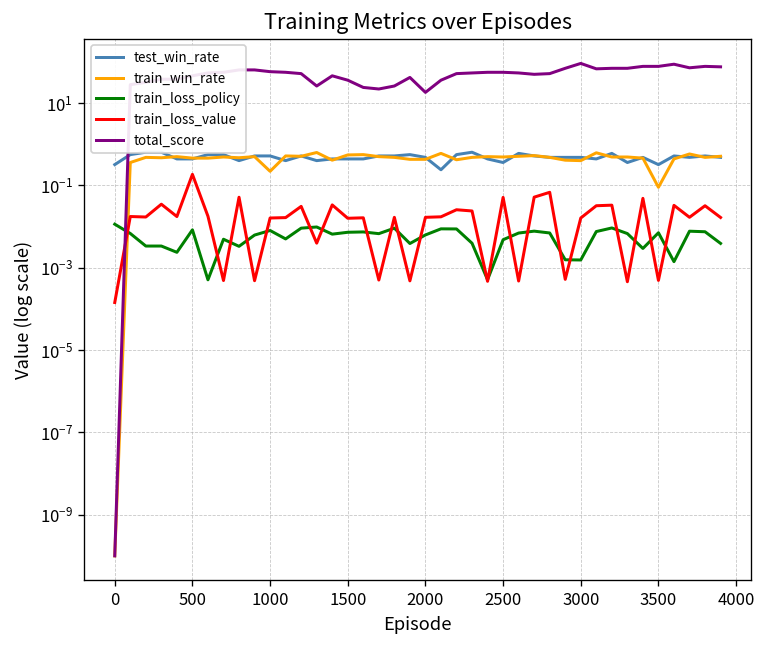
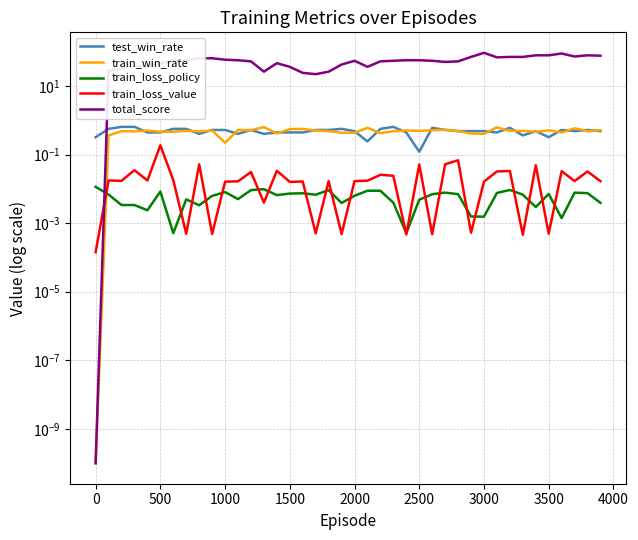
  {
    "test_win_rate": {
      "0": 0.3,
      "1000": 0.5,
      "1500": 0.4,
-     "2500": 0.4,
+     "2500": 0.12,
      "3000": 0.5,
      "3500": 0.3
    },
    "train_win_rate": {
      "1000": 0.2,
      "1500": 0.6,
      "2500": 0.5,
      "3000": 0.4,
-     "3500": 0.09
+     "3500": 0.5
    },
    "train_loss_policy": {
      "0": 0.01,
      "500": 0.008,
      "1000": 0.008,
      "1500": 0.007,
      "2000": 0.006,
      "2500": 0.005,
      "3000": 0.002,
      "3500": 0.007
    },
    "train_loss_value": {
      "0": 0.00014,
      "500": 0.2,
      "1000": 0.02,
      "1500": 0.02,
      "2000": 0.02,
      "2500": 0.05,
      "3000": 0.02,
      "3500": 0.0005
    },
    "total_score": {
      "1000": 60,
      "1500": 40,
-     "2000": 20,
+     "2000": 50,
      "2500": 60,
      "3000": 90,
      "3500": 80
    }
  }
